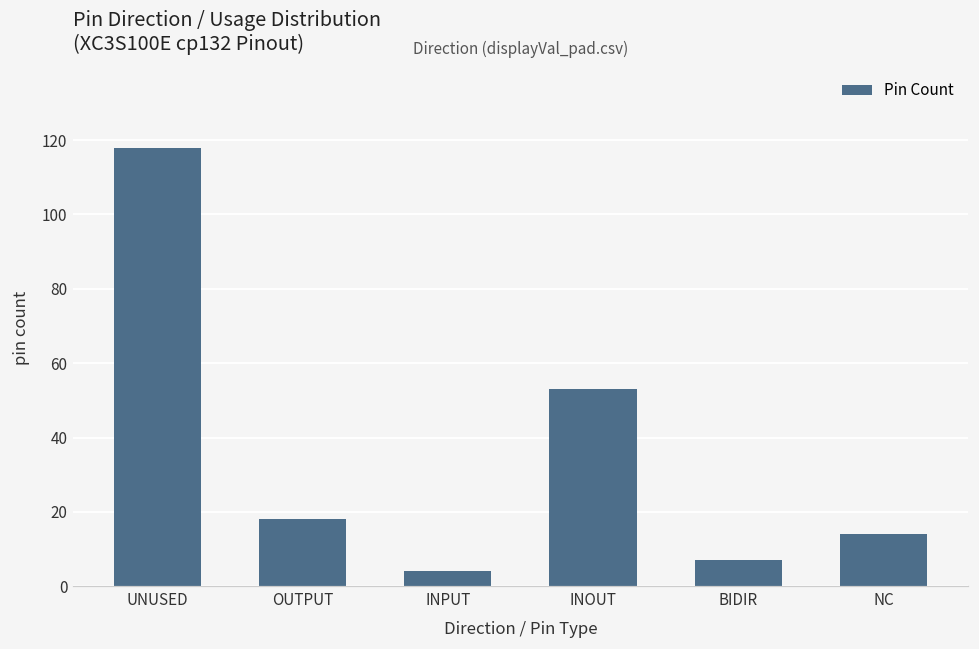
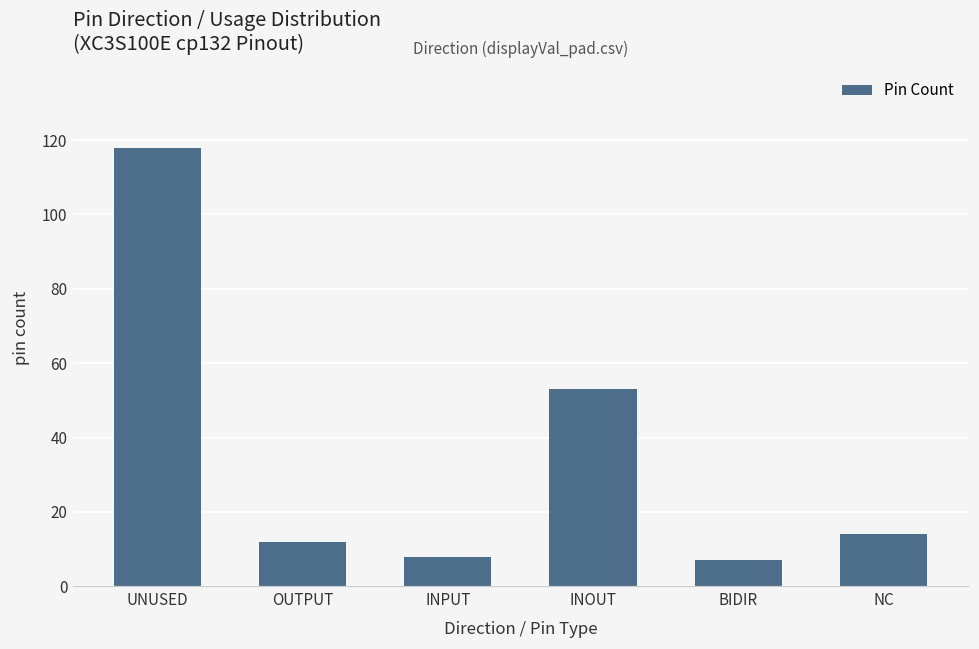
  {
    "UNUSED": 118,
-   "OUTPUT": 18,
-   "INPUT": 4,
+   "OUTPUT": 12,
+   "INPUT": 8,
    "INOUT": 53,
    "BIDIR": 7,
    "NC": 14
  }
